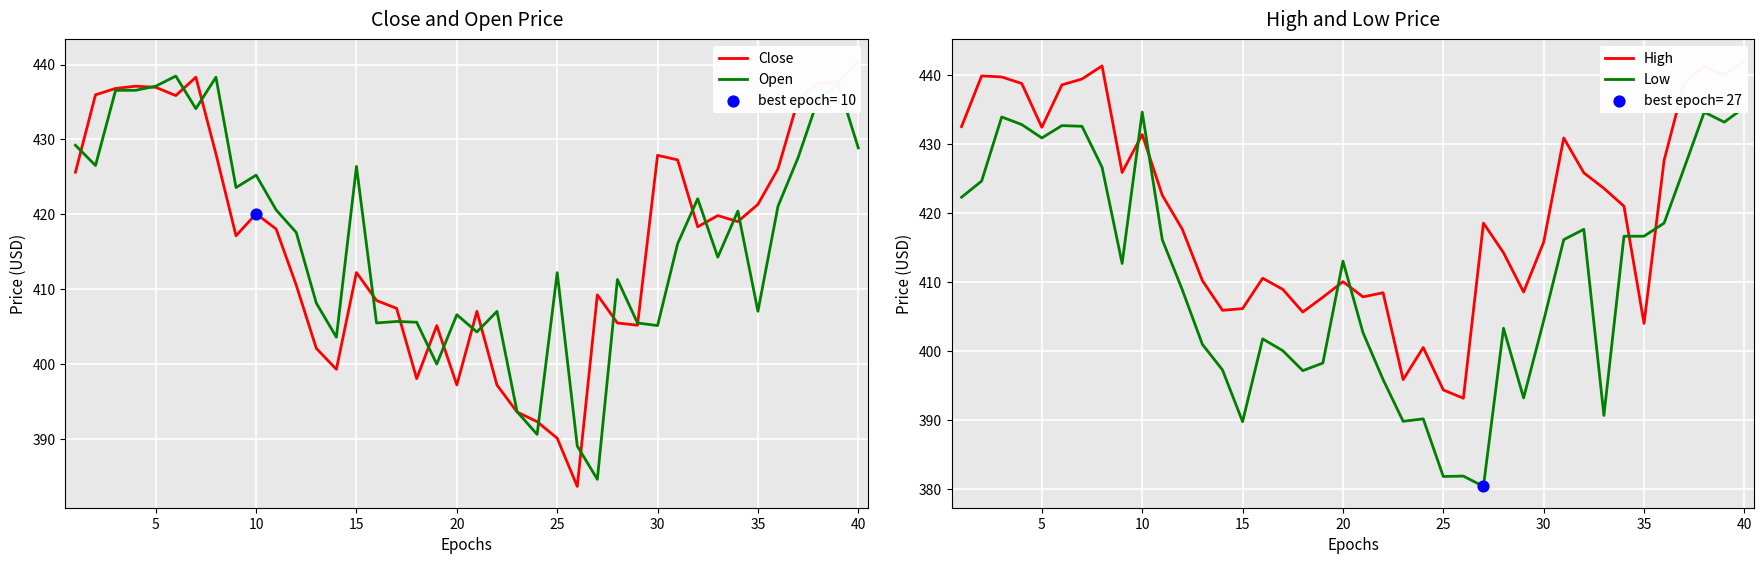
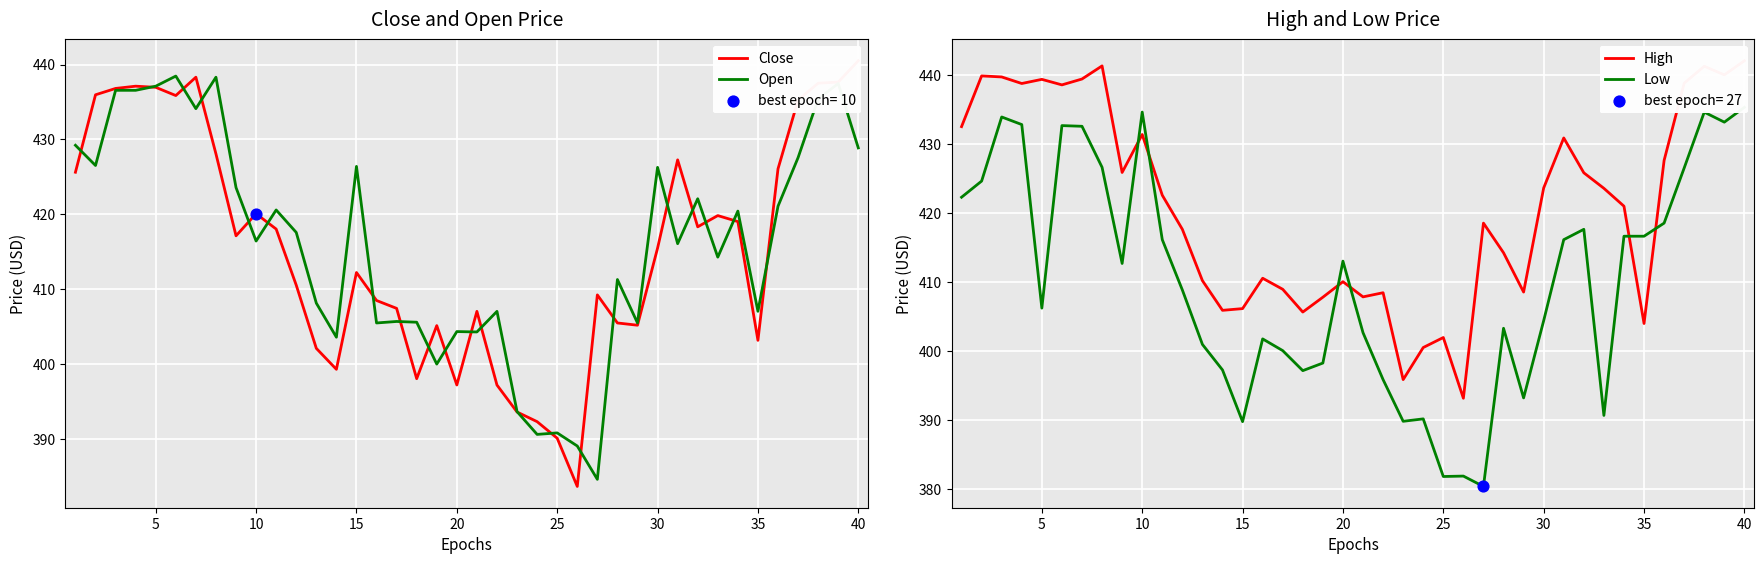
  {
    "Close and Open Price": {
      "Close": {
        "15": 412,
        "20": 397,
        "25": 390,
-       "30": 428,
-       "35": 421
+       "30": 415,
+       "35": 403
      },
      "Open": {
-       "10": 425,
+       "10": 416,
        "15": 426,
-       "20": 407,
-       "25": 412,
-       "30": 405,
+       "20": 404,
+       "25": 391,
+       "30": 426,
        "35": 407,
        "40": 429
      }
    },
    "High and Low Price": {
      "High": {
-       "5": 432,
+       "5": 439,
        "10": 431,
        "15": 406,
        "20": 410,
-       "25": 394,
-       "30": 416,
+       "25": 402,
+       "30": 424,
        "35": 404
      },
      "Low": {
-       "5": 431,
+       "5": 406,
        "10": 435,
        "15": 390,
        "20": 413,
        "25": 382,
        "30": 404,
        "35": 417
      }
    }
  }
